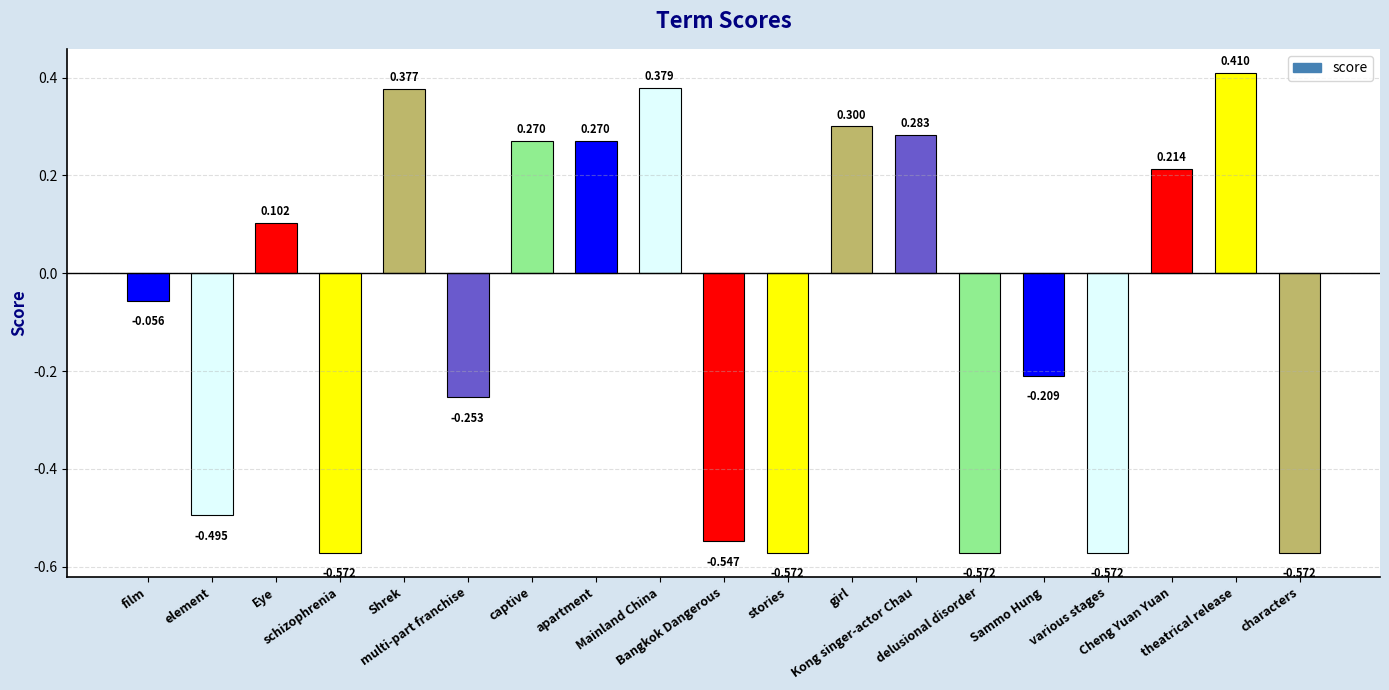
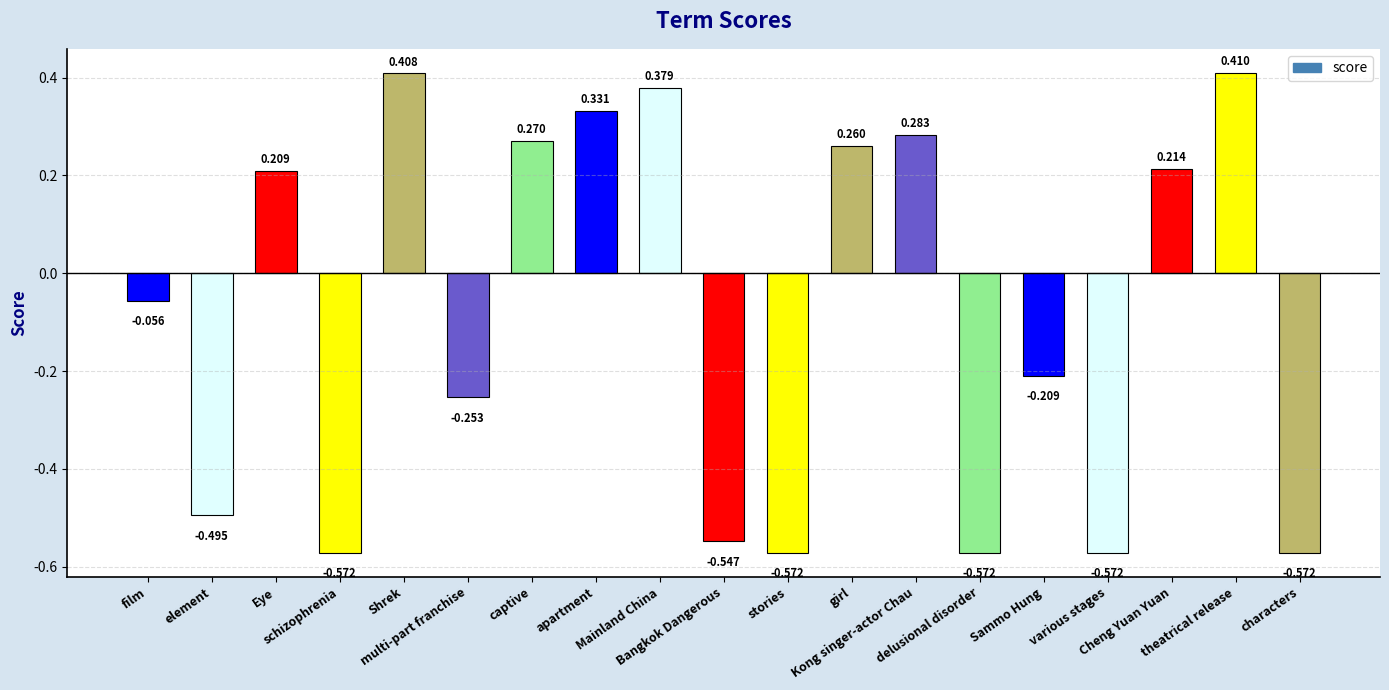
  {
    "film": -0.056,
    "element": -0.495,
-   "Eye": 0.102,
+   "Eye": 0.209,
    "schizophrenia": -0.572,
-   "Shrek": 0.377,
+   "Shrek": 0.408,
    "multi-part franchise": -0.253,
    "captive": 0.270,
-   "apartment": 0.270,
+   "apartment": 0.331,
    "Mainland China": 0.379,
    "Bangkok Dangerous": -0.547,
    "stories": -0.572,
-   "girl": 0.300,
+   "girl": 0.260,
    "Kong singer-actor Chau": 0.283,
    "delusional disorder": -0.572,
    "Sammo Hung": -0.209,
    "various stages": -0.572,
    "Cheng Yuan Yuan": 0.214,
    "theatrical release": 0.410,
    "characters": -0.572
  }
